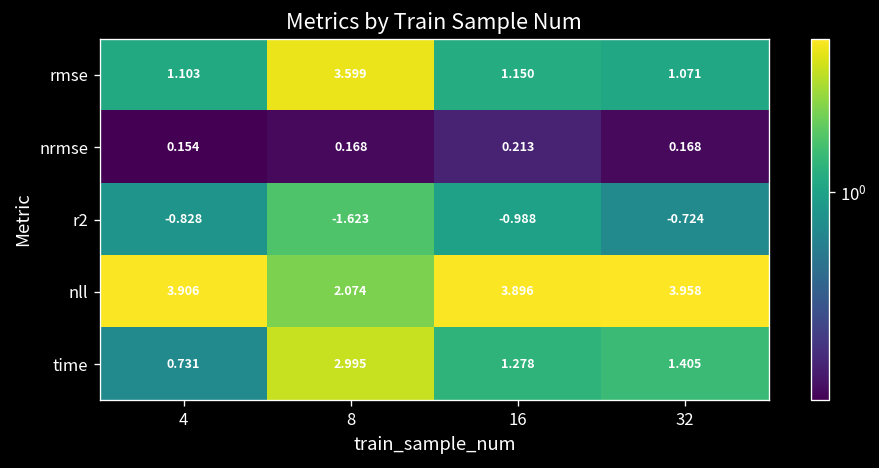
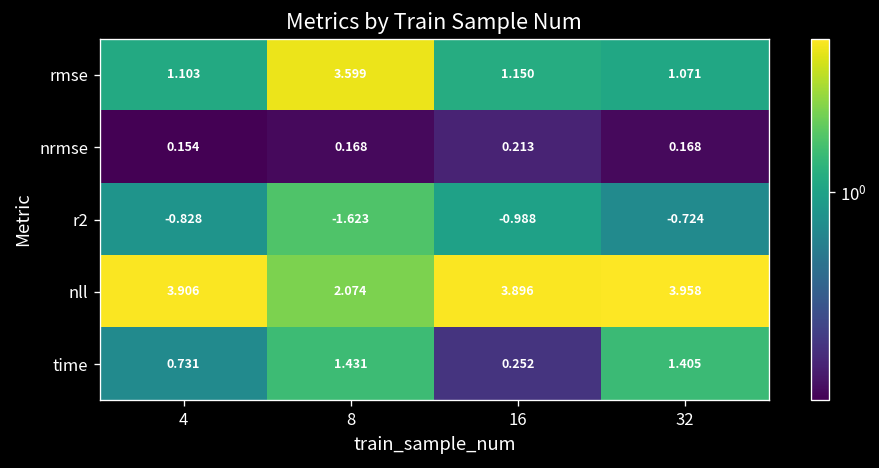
  {
    "rmse": {
      "4": 1.103,
      "8": 3.599,
      "16": 1.150,
      "32": 1.071
    },
    "nrmse": {
      "4": 0.154,
      "8": 0.168,
      "16": 0.213,
      "32": 0.168
    },
    "r2": {
      "4": -0.828,
      "8": -1.623,
      "16": -0.988,
      "32": -0.724
    },
    "nll": {
      "4": 3.906,
      "8": 2.074,
      "16": 3.896,
      "32": 3.958
    },
    "time": {
      "4": 0.731,
-     "8": 2.995,
-     "16": 1.278,
+     "8": 1.431,
+     "16": 0.252,
      "32": 1.405
    }
  }
